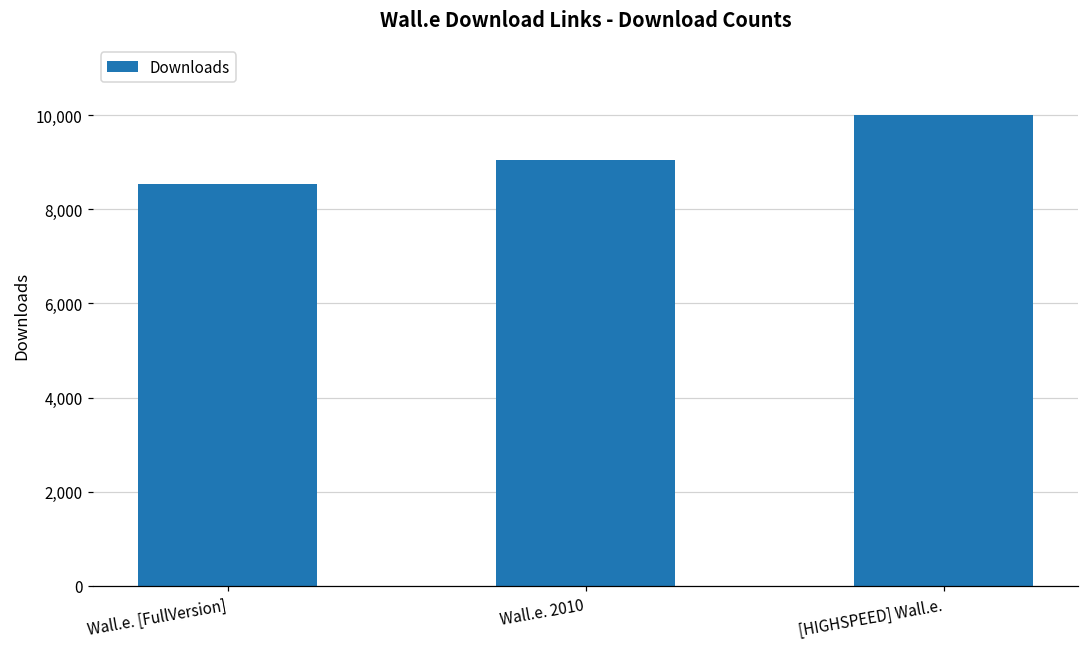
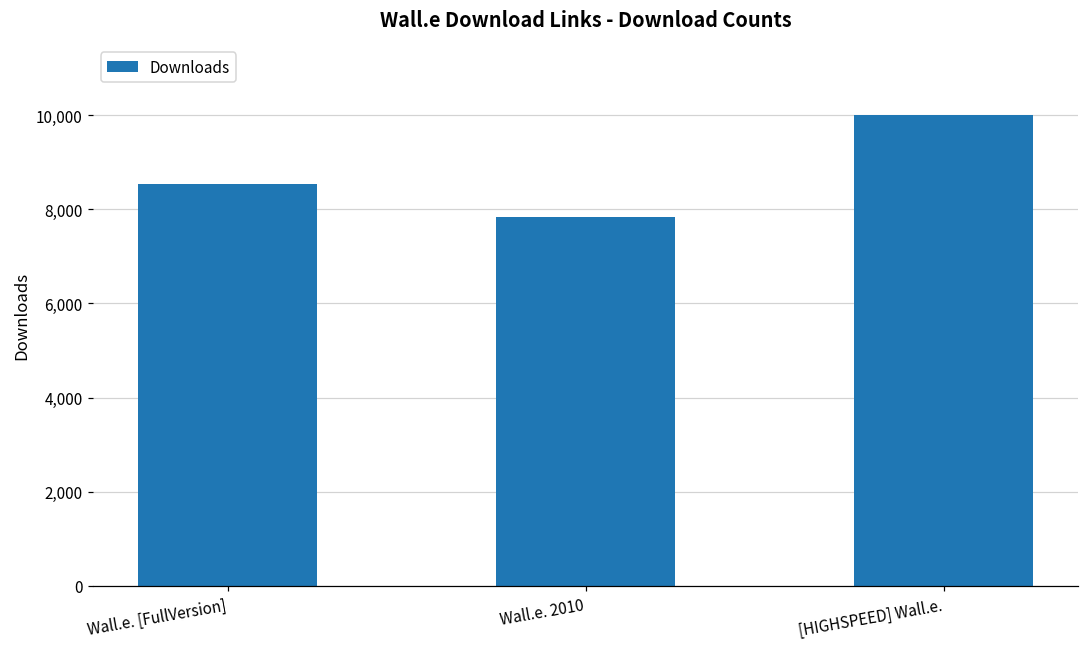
  {
    "Wall.e. [FullVersion]": "8,600",
-   "Wall.e. 2010": "9,100",
+   "Wall.e. 2010": "7,800",
    "[HIGHSPEED] Wall.e.": "10,000"
  }
